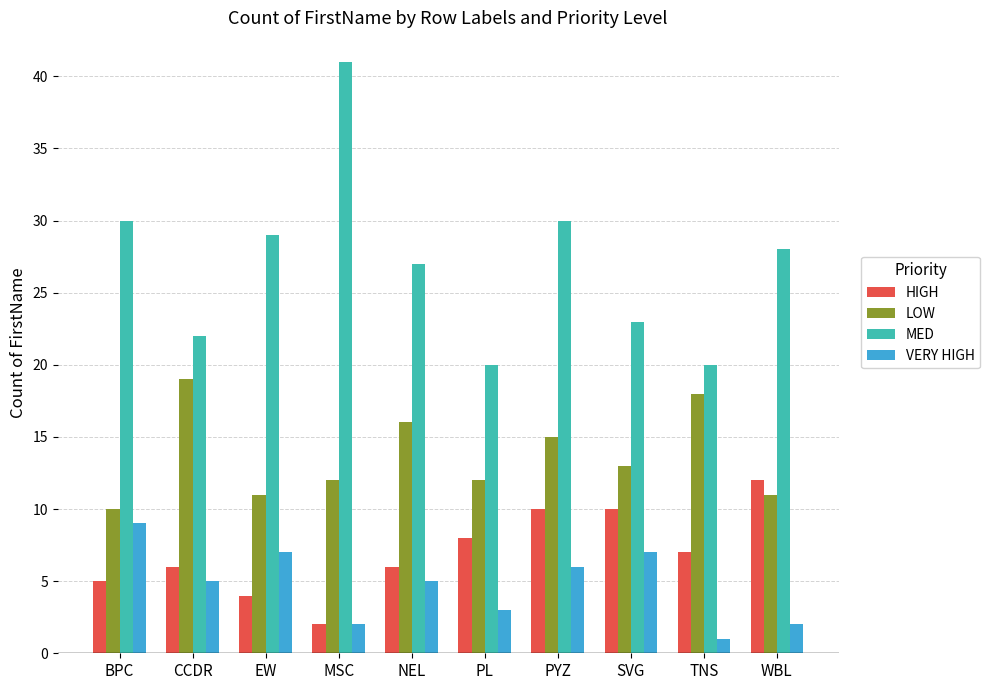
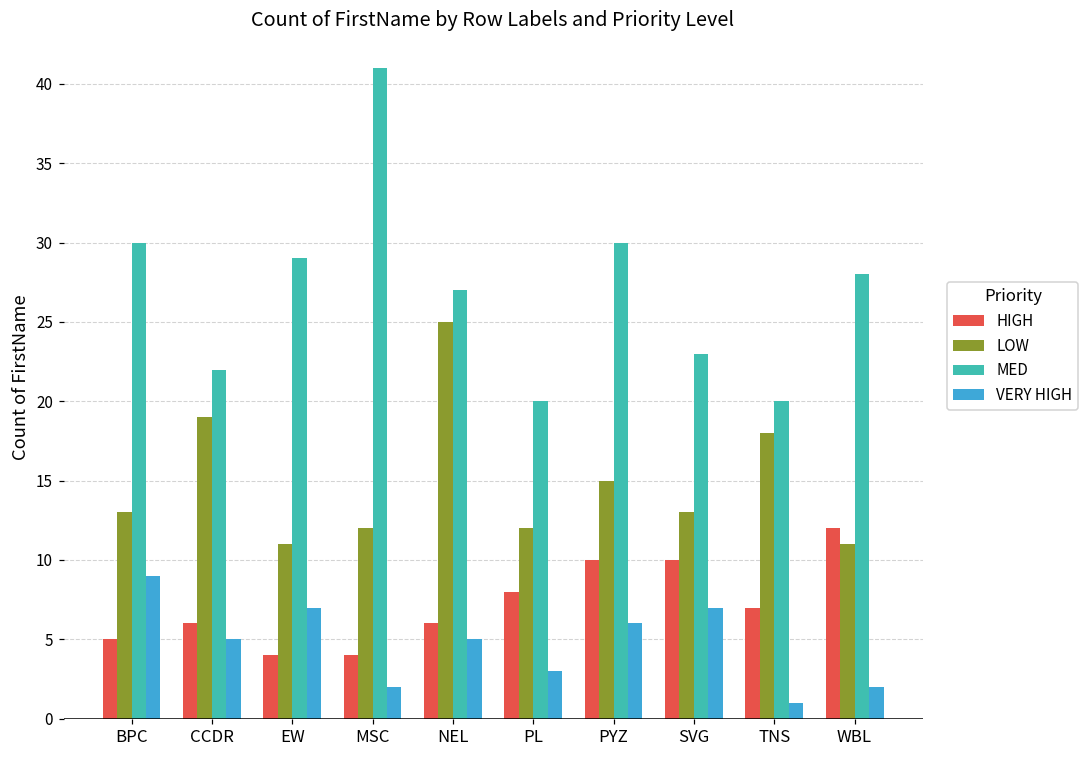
  {
    "HIGH": {
      "BPC": 5,
      "CCDR": 6,
      "EW": 4,
-     "MSC": 2,
+     "MSC": 4,
      "NEL": 6,
      "PL": 8,
      "PYZ": 10,
      "SVG": 10,
      "TNS": 7,
      "WBL": 12
    },
    "LOW": {
-     "BPC": 10,
+     "BPC": 13,
      "CCDR": 19,
      "EW": 11,
      "MSC": 12,
-     "NEL": 16,
+     "NEL": 25,
      "PL": 12,
      "PYZ": 15,
      "SVG": 13,
      "TNS": 18,
      "WBL": 11
    }
  }
